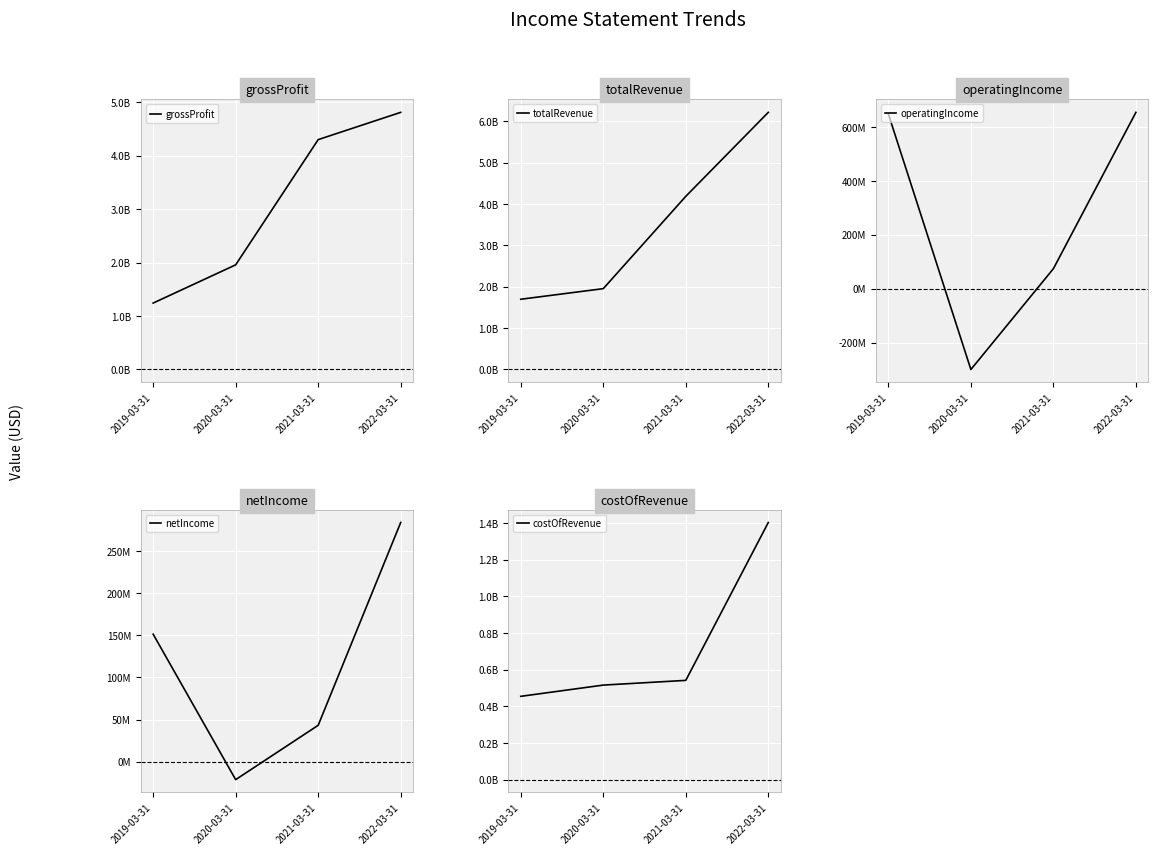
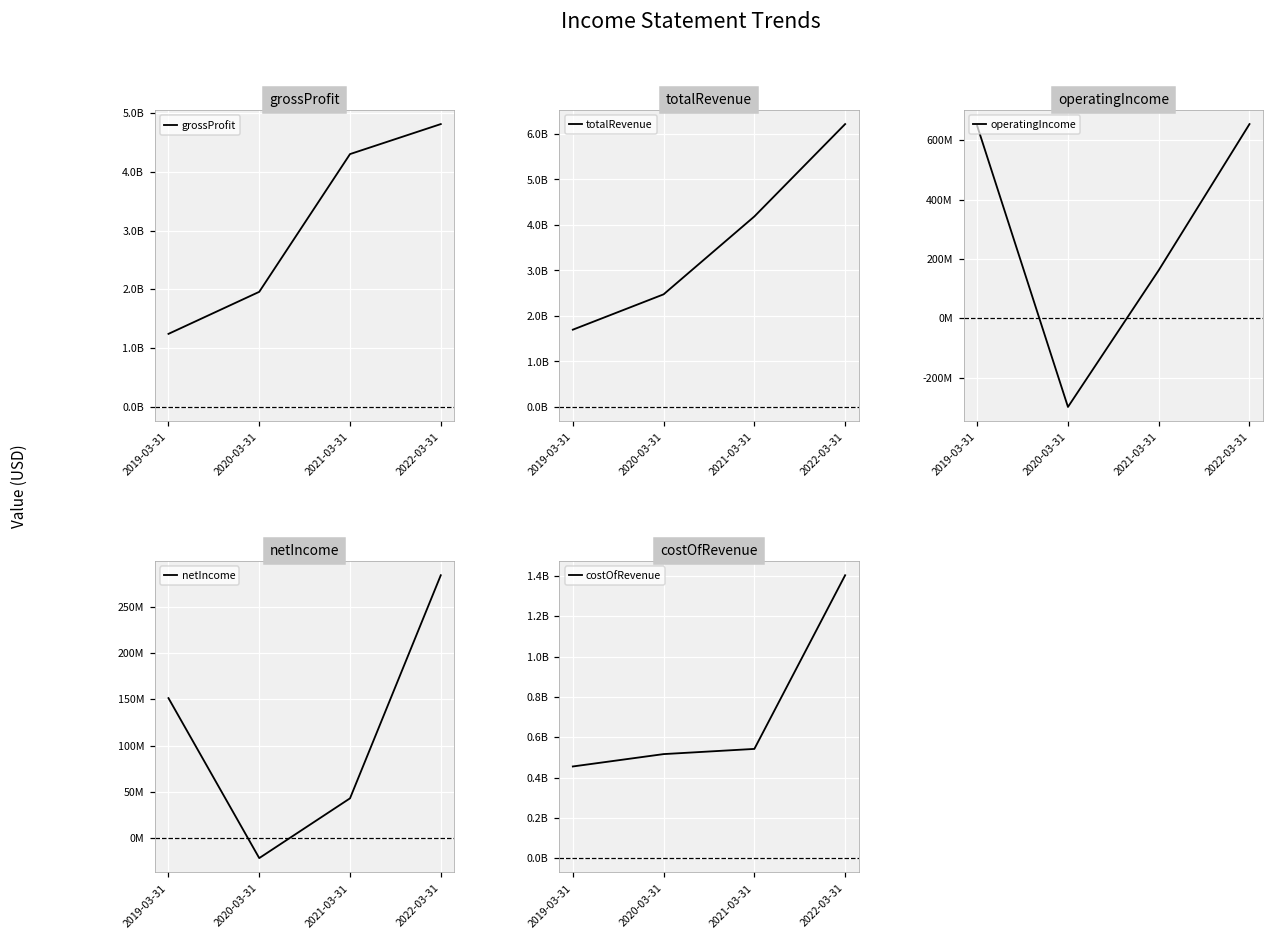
  {
    "grossProfit": {
      "2019-03-31": 1200000000,
      "2020-03-31": 2000000000,
      "2021-03-31": 4300000000,
      "2022-03-31": 4800000000
    },
    "totalRevenue": {
      "2019-03-31": 1700000000,
-     "2020-03-31": 2000000000,
+     "2020-03-31": 2500000000,
      "2021-03-31": 4200000000,
      "2022-03-31": 6200000000
    },
    "operatingIncome": {
      "2020-03-31": -300000000,
-     "2021-03-31": 70000000,
+     "2021-03-31": 160000000,
      "2022-03-31": 660000000
    },
    "netIncome": {
      "2019-03-31": 150000000,
      "2020-03-31": -20000000,
      "2021-03-31": 40000000,
      "2022-03-31": 280000000
    },
    "costOfRevenue": {
      "2019-03-31": 450000000,
      "2020-03-31": 520000000,
      "2021-03-31": 540000000,
      "2022-03-31": 1400000000
    }
  }
